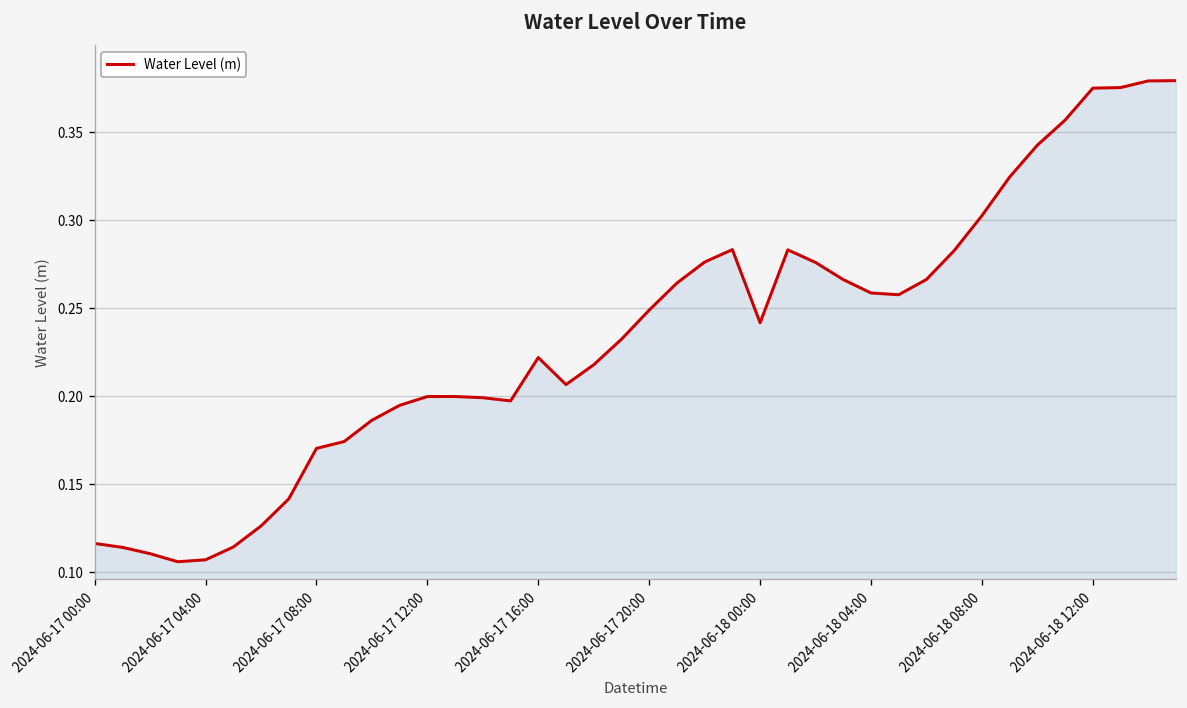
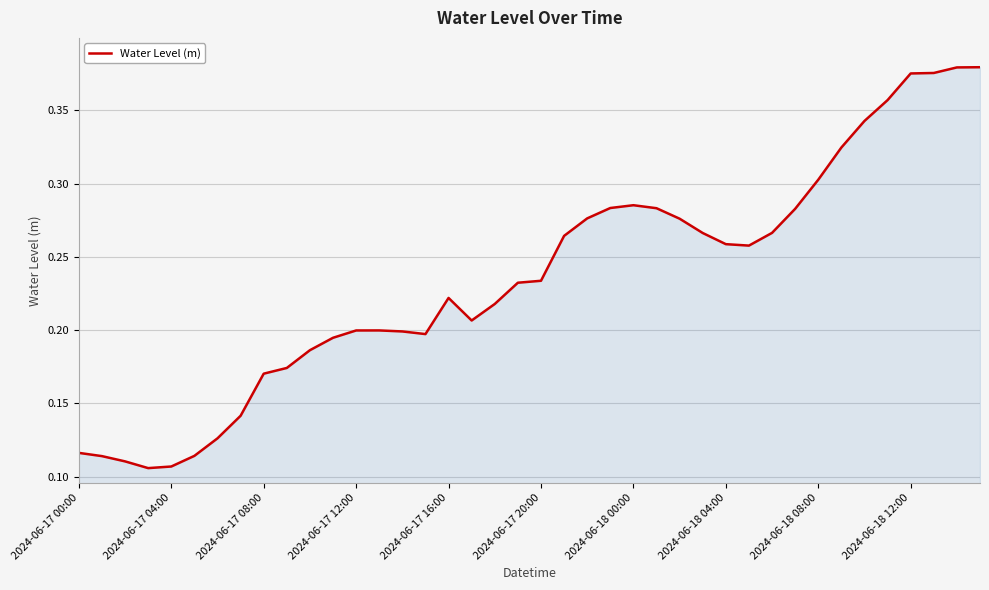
  {
    "2024-06-17 00:00": 0.116,
    "2024-06-17 04:00": 0.107,
    "2024-06-17 08:00": 0.170,
    "2024-06-17 12:00": 0.200,
    "2024-06-17 16:00": 0.222,
-   "2024-06-17 20:00": 0.249,
-   "2024-06-18 00:00": 0.242,
+   "2024-06-17 20:00": 0.234,
+   "2024-06-18 00:00": 0.285,
    "2024-06-18 04:00": 0.259,
    "2024-06-18 08:00": 0.303,
    "2024-06-18 12:00": 0.375
  }
